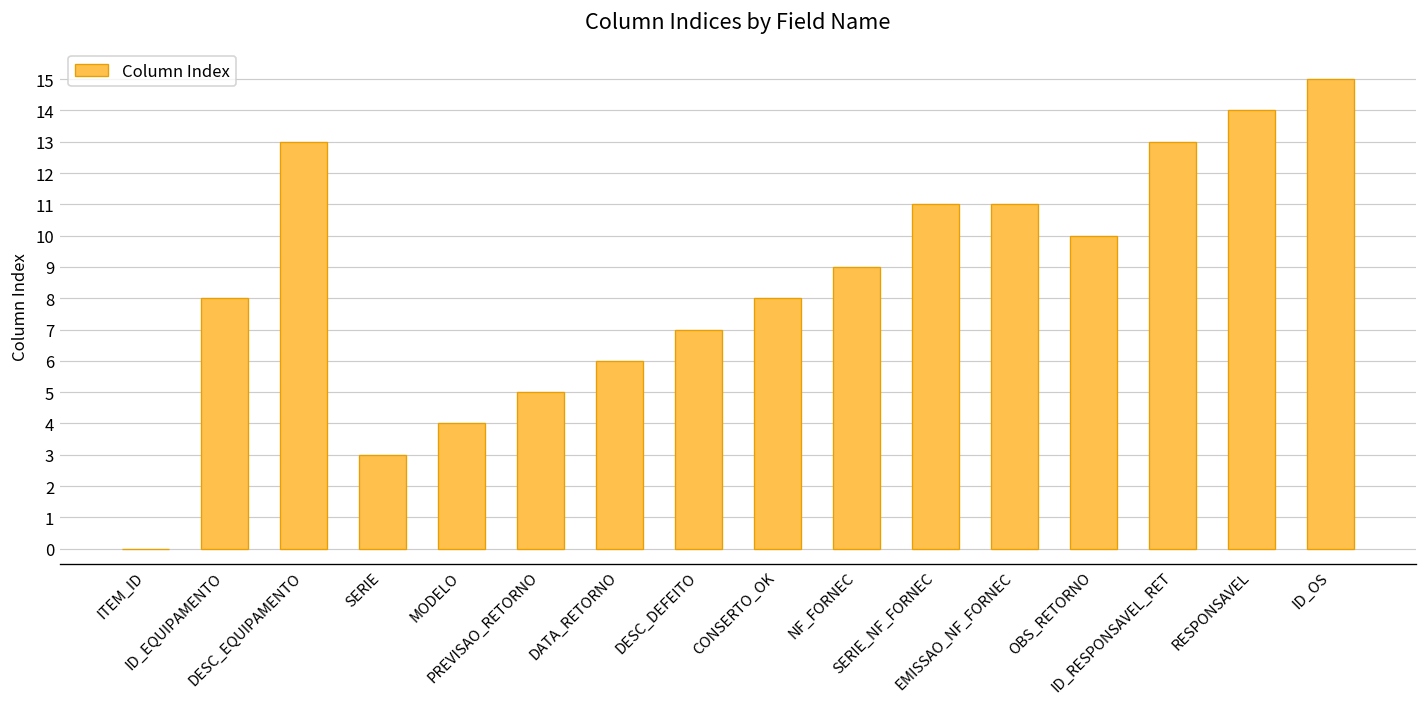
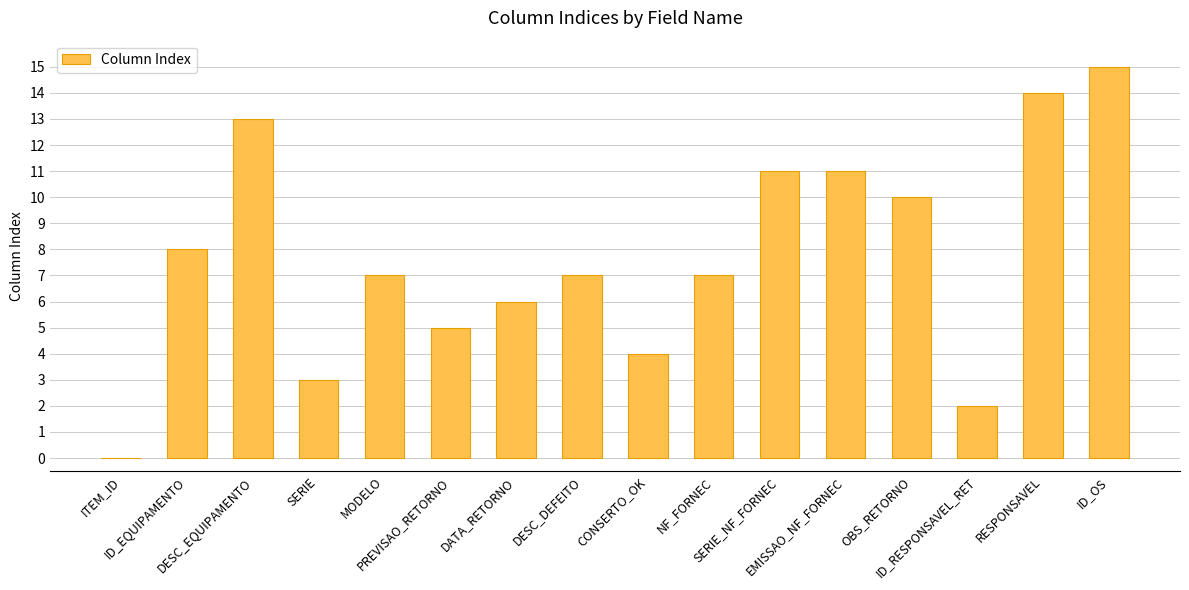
  {
    "ITEM_ID": 0,
    "ID_EQUIPAMENTO": 8,
    "DESC_EQUIPAMENTO": 13,
    "SERIE": 3,
-   "MODELO": 4,
+   "MODELO": 7,
    "PREVISAO_RETORNO": 5,
    "DATA_RETORNO": 6,
    "DESC_DEFEITO": 7,
-   "CONSERTO_OK": 8,
-   "NF_FORNEC": 9,
+   "CONSERTO_OK": 4,
+   "NF_FORNEC": 7,
    "SERIE_NF_FORNEC": 11,
    "EMISSAO_NF_FORNEC": 11,
    "OBS_RETORNO": 10,
-   "ID_RESPONSAVEL_RET": 13,
+   "ID_RESPONSAVEL_RET": 2,
    "RESPONSAVEL": 14,
    "ID_OS": 15
  }
